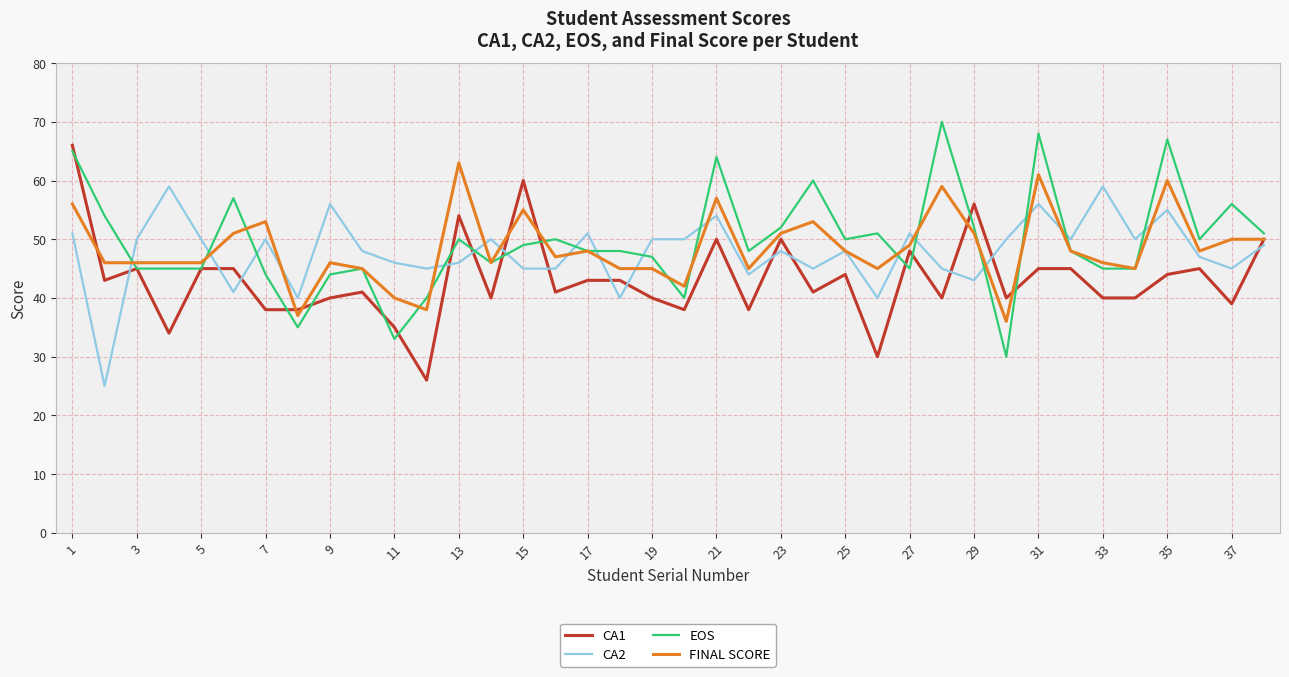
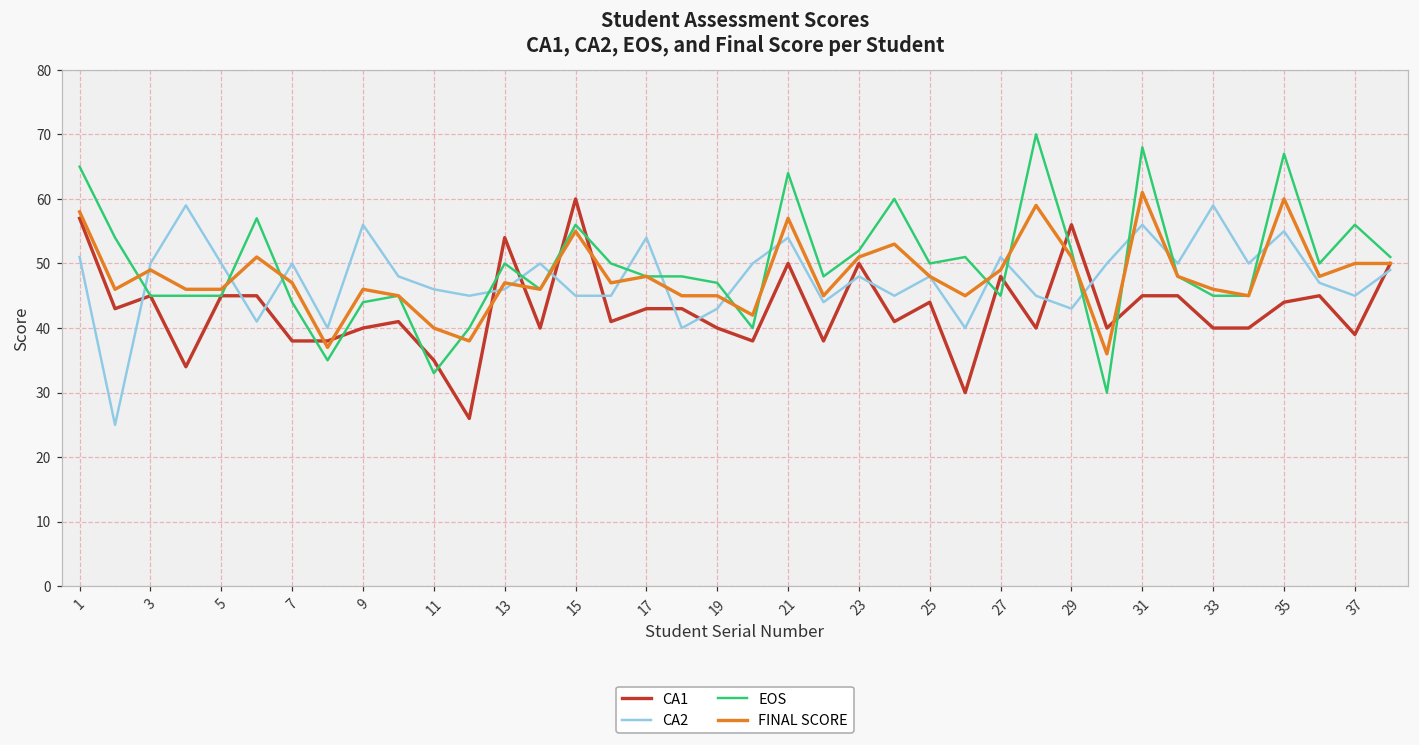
  {
    "CA1": {
-     "1": 66,
+     "1": 57,
      "7": 38,
      "9": 40,
      "11": 35,
      "13": 54,
      "15": 60,
      "17": 43,
      "19": 40,
      "21": 50,
      "23": 50,
      "25": 44,
      "27": 48,
      "29": 56,
      "31": 45,
      "33": 40,
      "35": 44,
      "37": 39
    },
    "CA2": {
      "1": 51,
      "3": 50,
      "5": 50,
      "7": 50,
      "9": 56,
      "11": 46,
      "13": 46,
      "15": 45,
-     "17": 51,
-     "19": 50,
+     "17": 54,
+     "19": 43,
      "21": 54,
      "23": 48,
      "27": 51,
      "29": 43,
      "31": 56,
      "33": 59,
      "35": 55,
      "37": 45
    },
    "EOS": {
      "1": 65,
      "7": 44,
      "9": 44,
      "11": 33,
      "13": 50,
-     "15": 49,
+     "15": 56,
      "19": 47,
      "21": 64,
      "23": 52,
      "25": 50,
      "27": 45,
      "29": 52,
      "31": 68,
      "33": 45,
      "35": 67,
      "37": 56
    },
    "FINAL SCORE": {
-     "1": 56,
-     "3": 46,
+     "1": 58,
+     "3": 49,
      "5": 46,
-     "7": 53,
+     "7": 47,
      "9": 46,
      "11": 40,
-     "13": 63,
+     "13": 47,
      "15": 55,
      "19": 45,
      "21": 57,
      "23": 51,
      "27": 49,
      "29": 51,
      "31": 61,
      "33": 46,
      "35": 60,
      "37": 50
    }
  }
